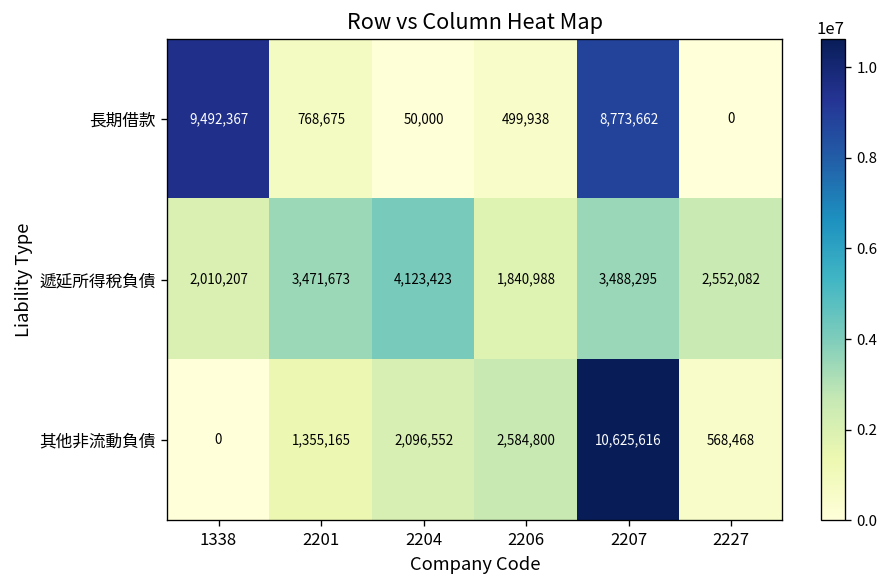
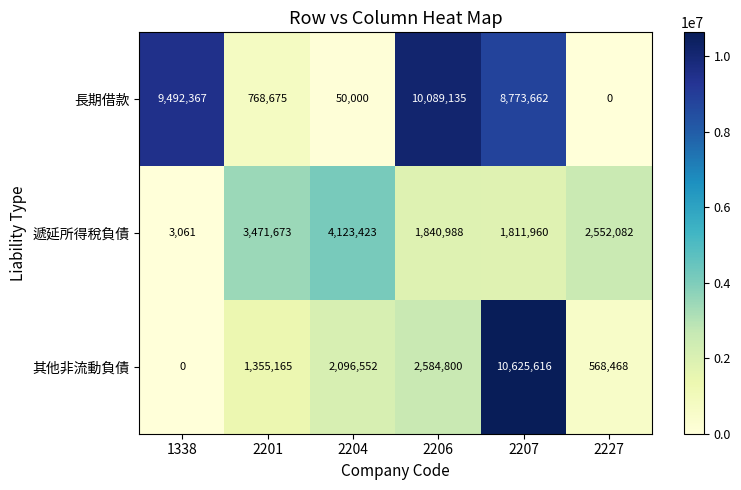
  {
    "長期借款": {
      "1338": "9,492,367",
      "2201": "768,675",
      "2204": "50,000",
-     "2206": "499,938",
+     "2206": "10,089,135",
      "2207": "8,773,662",
      "2227": "0"
    },
    "遞延所得稅負債": {
-     "1338": "2,010,207",
+     "1338": "3,061",
      "2201": "3,471,673",
      "2204": "4,123,423",
      "2206": "1,840,988",
-     "2207": "3,488,295",
+     "2207": "1,811,960",
      "2227": "2,552,082"
    },
    "其他非流動負債": {
      "1338": "0",
      "2201": "1,355,165",
      "2204": "2,096,552",
      "2206": "2,584,800",
      "2207": "10,625,616",
      "2227": "568,468"
    }
  }
